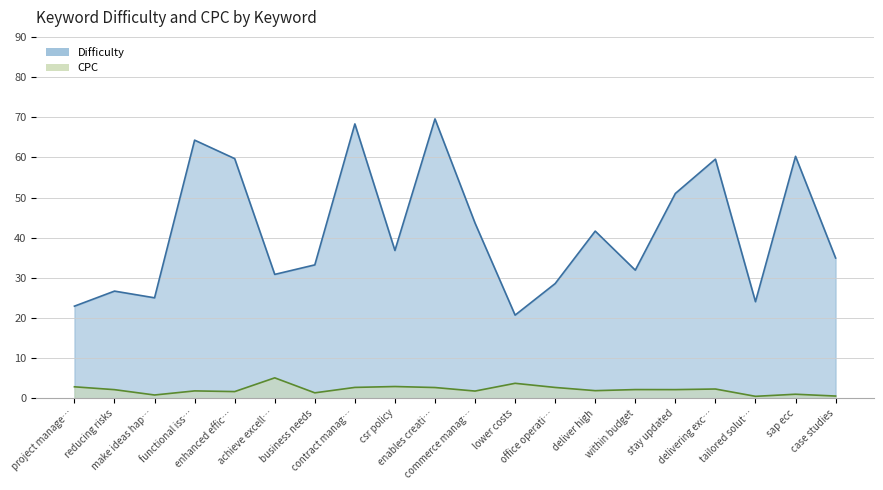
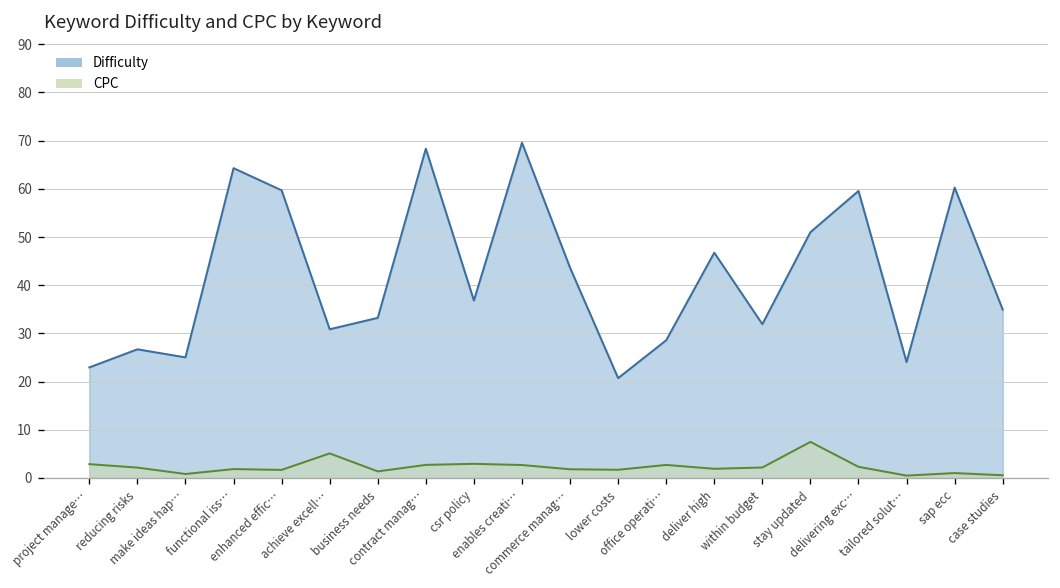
  {
    "Difficulty": {
      "project manage…": 23,
      "reducing risks": 27,
      "make ideas hap…": 25,
      "functional iss…": 64,
      "enhanced effic…": 60,
      "achieve excell…": 31,
      "business needs": 33,
      "contract manag…": 68,
      "csr policy": 37,
      "enables creati…": 70,
      "commerce manag…": 44,
      "lower costs": 21,
      "office operati…": 29,
-     "deliver high": 42,
+     "deliver high": 47,
      "within budget": 32,
      "stay updated": 51,
      "delivering exc…": 60,
      "tailored solut…": 24,
      "sap ecc": 60,
      "case studies": 35
    },
    "CPC": {
      "project manage…": 3,
      "reducing risks": 2,
      "make ideas hap…": 1,
      "functional iss…": 2,
      "enhanced effic…": 2,
      "achieve excell…": 5,
      "business needs": 1,
      "contract manag…": 3,
      "csr policy": 3,
      "enables creati…": 3,
      "commerce manag…": 2,
-     "lower costs": 4,
+     "lower costs": 2,
      "office operati…": 3,
      "deliver high": 2,
      "within budget": 2,
-     "stay updated": 2,
+     "stay updated": 7,
      "delivering exc…": 2,
      "tailored solut…": 1,
      "sap ecc": 1,
      "case studies": 1
    }
  }
